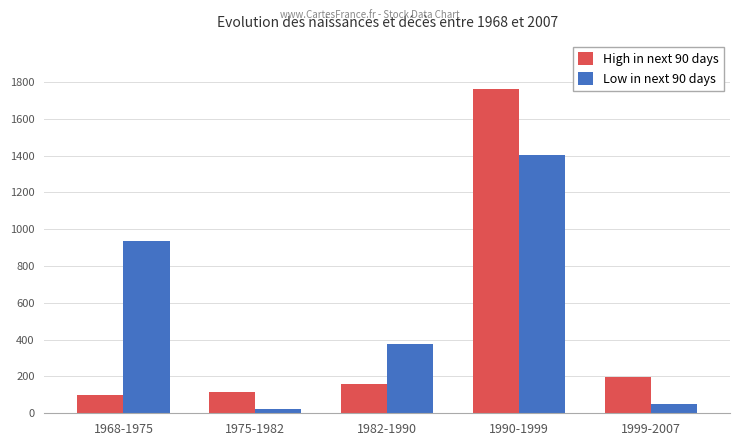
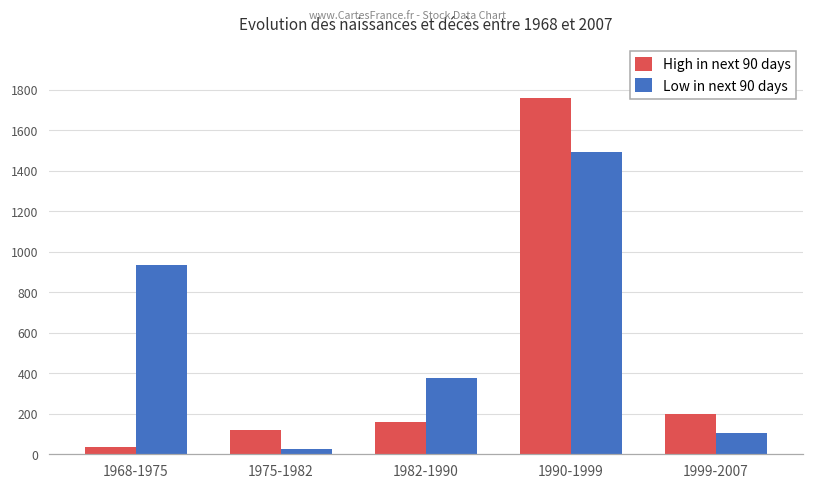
  {
    "High in next 90 days": {
-     "1968-1975": 100,
+     "1968-1975": 40,
      "1975-1982": 120,
      "1982-1990": 160,
      "1990-1999": 1760,
      "1999-2007": 200
    },
    "Low in next 90 days": {
      "1968-1975": 940,
      "1975-1982": 20,
      "1982-1990": 380,
-     "1990-1999": 1400,
-     "1999-2007": 50
+     "1990-1999": 1490,
+     "1999-2007": 110
    }
  }
